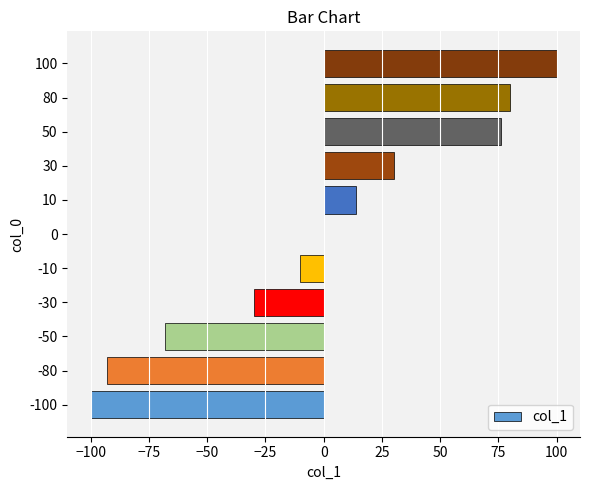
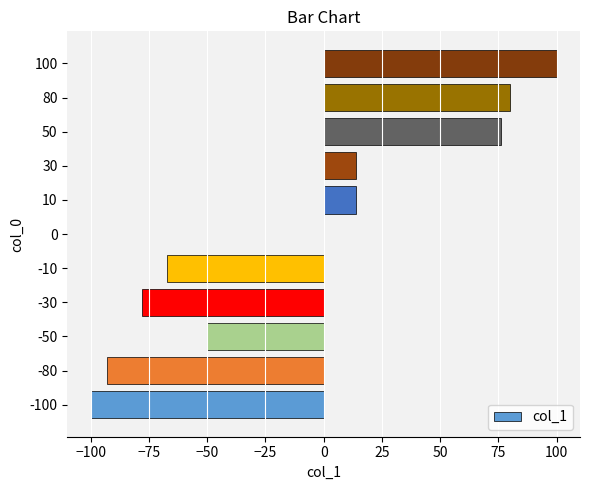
  {
    "100": 100,
    "80": 80,
    "50": 76,
-   "30": 30,
+   "30": 14,
    "10": 14,
    "0": 0,
-   "-10": -10,
-   "-30": -30,
-   "-50": -68,
+   "-10": -67,
+   "-30": -78,
+   "-50": -50,
    "-80": -93,
    "-100": -100
  }
